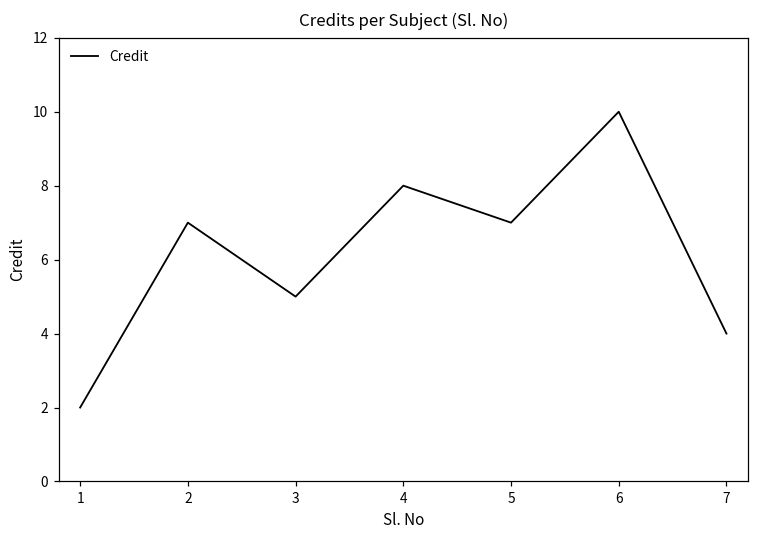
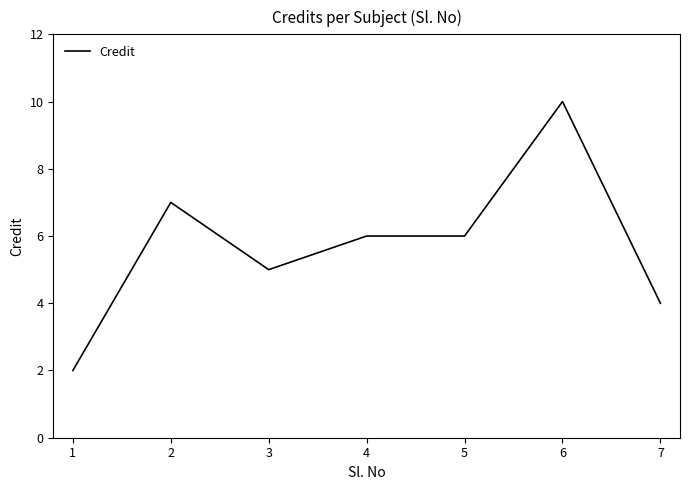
  {
    "1": 2,
    "2": 7,
    "3": 5,
-   "4": 8,
-   "5": 7,
+   "4": 6,
+   "5": 6,
    "6": 10,
    "7": 4
  }
